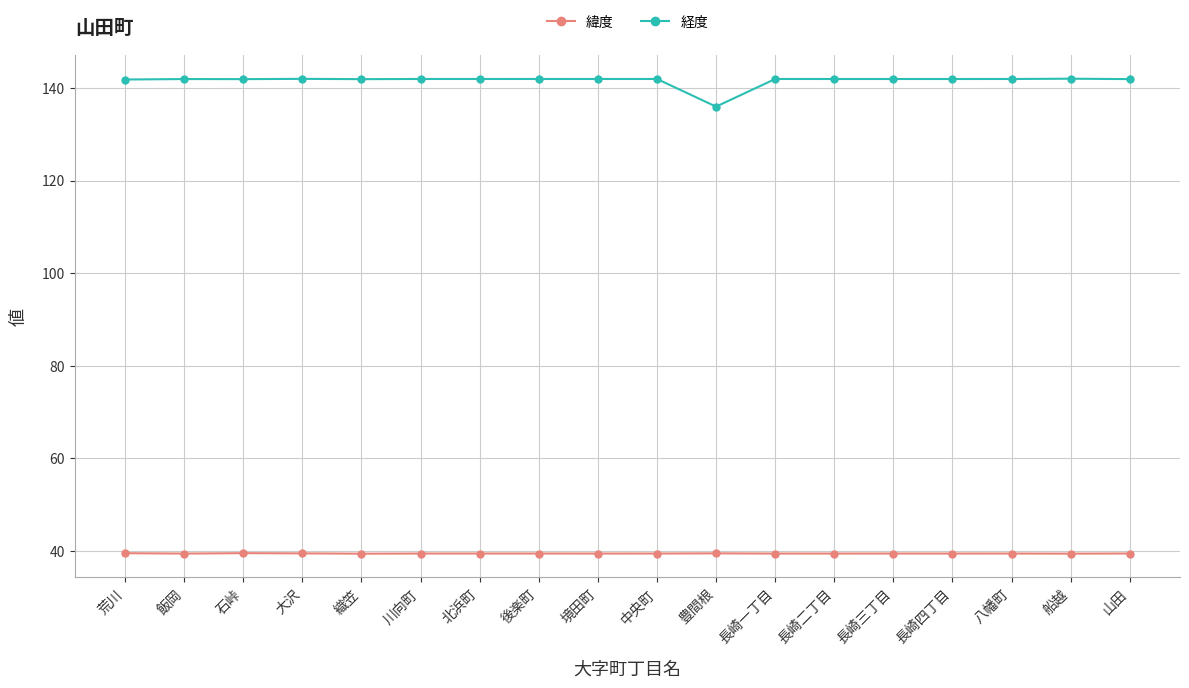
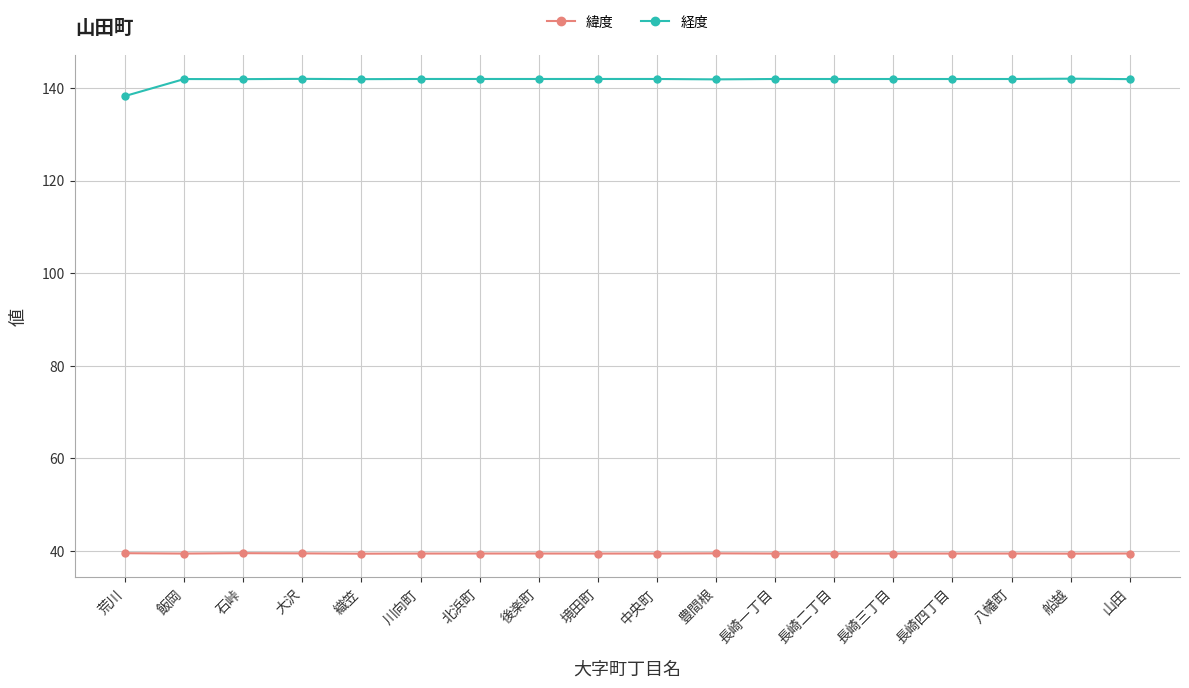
  {
    "緯度": {
      "荒川": 40,
      "飯岡": 39,
      "石峠": 40,
      "大沢": 40,
      "織笠": 39,
      "川向町": 39,
      "北浜町": 39,
      "後楽町": 39,
      "境田町": 39,
      "中央町": 39,
      "豊間根": 40,
      "長崎一丁目": 39,
      "長崎二丁目": 39,
      "長崎三丁目": 39,
      "長崎四丁目": 39,
      "八幡町": 39,
      "船越": 39,
      "山田": 39
    },
    "経度": {
-     "荒川": 142,
+     "荒川": 138,
      "飯岡": 142,
      "石峠": 142,
      "大沢": 142,
      "織笠": 142,
      "川向町": 142,
      "北浜町": 142,
      "後楽町": 142,
      "境田町": 142,
      "中央町": 142,
-     "豊間根": 136,
+     "豊間根": 142,
      "長崎一丁目": 142,
      "長崎二丁目": 142,
      "長崎三丁目": 142,
      "長崎四丁目": 142,
      "八幡町": 142,
      "船越": 142,
      "山田": 142
    }
  }
